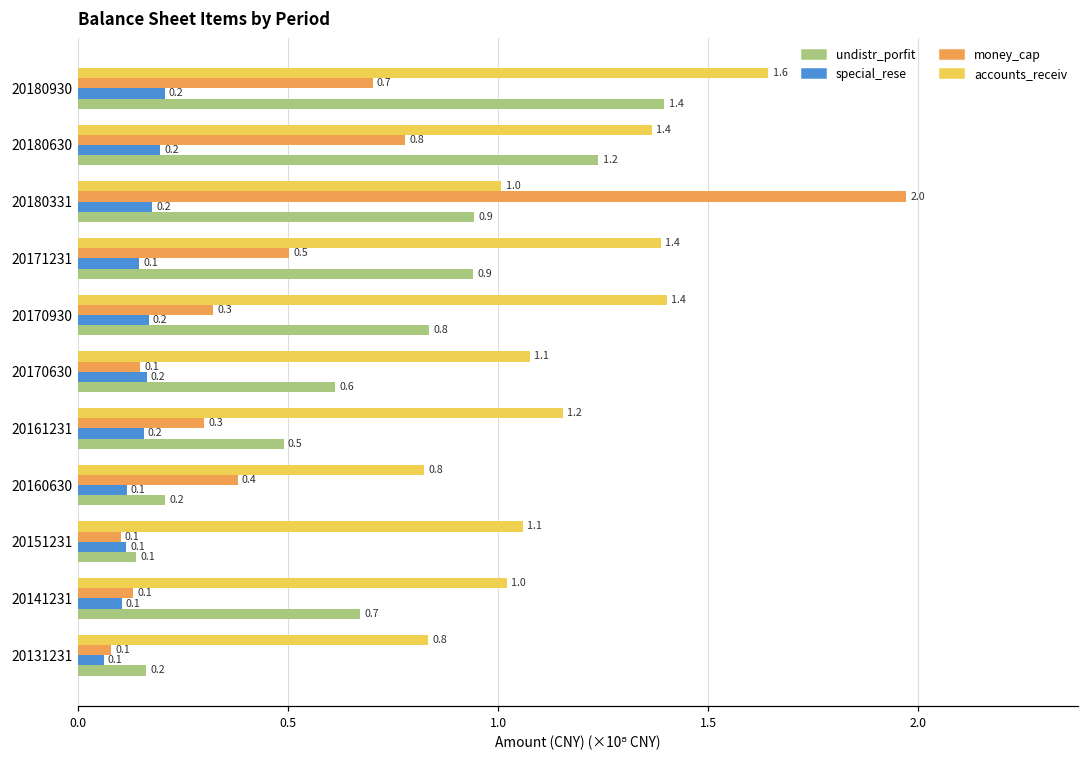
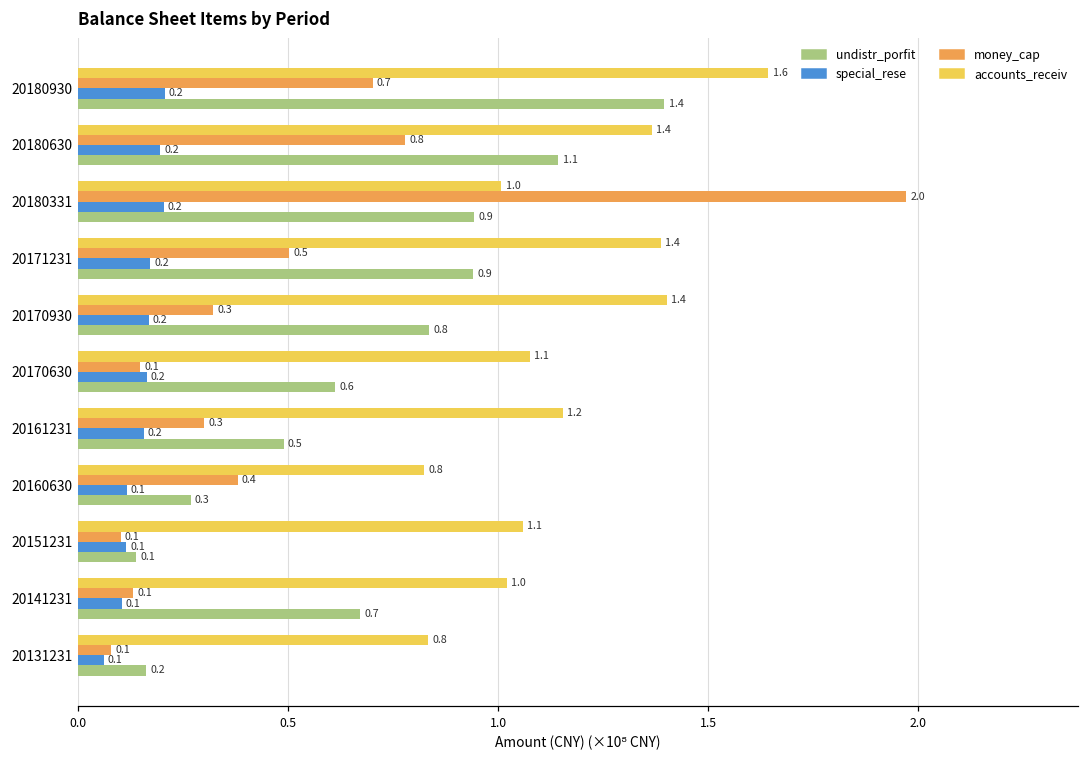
  {
    "undistr_porfit": {
      "20180930": 1.4,
-     "20180630": 1.2,
+     "20180630": 1.1,
      "20180331": 0.9,
      "20171231": 0.9,
      "20170930": 0.8,
      "20170630": 0.6,
      "20161231": 0.5,
-     "20160630": 0.2,
+     "20160630": 0.3,
      "20151231": 0.1,
      "20141231": 0.7,
      "20131231": 0.2
    },
    "special_rese": {
      "20180930": 0.2,
      "20180630": 0.2,
-     "20180331": 0.18,
-     "20171231": 0.1,
+     "20180331": 0.20,
+     "20171231": 0.2,
      "20170930": 0.2,
      "20170630": 0.2,
      "20161231": 0.2,
      "20160630": 0.1,
      "20151231": 0.1,
      "20141231": 0.1,
      "20131231": 0.1
    }
  }
